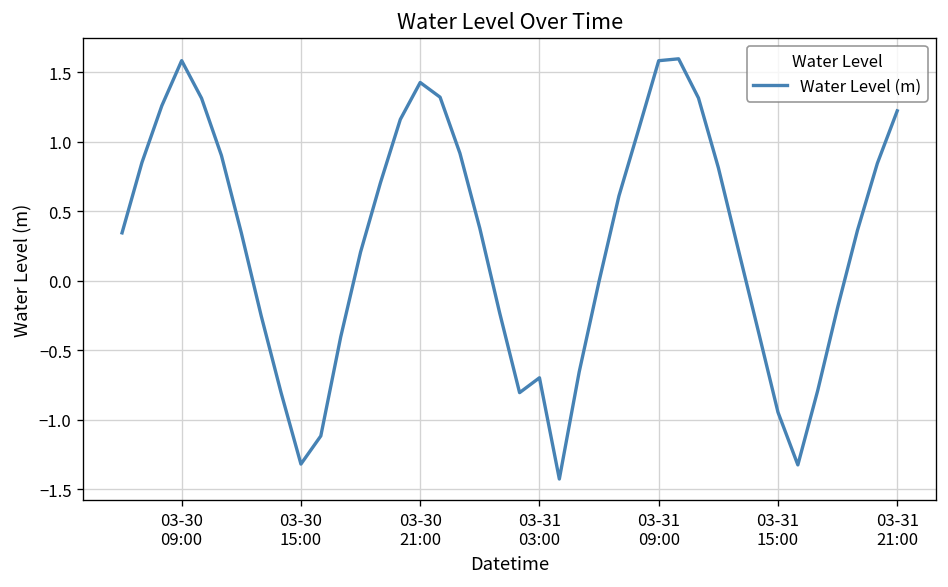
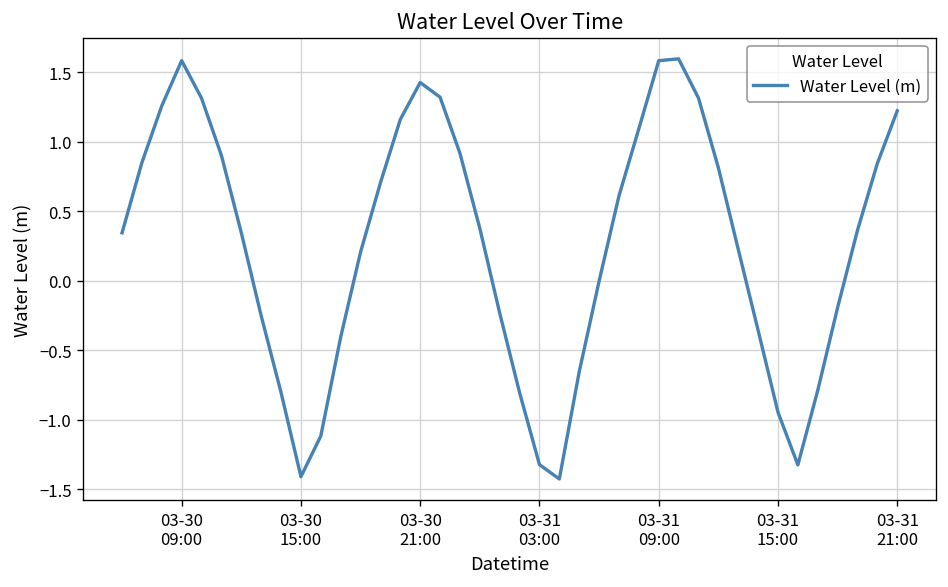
  {
    "03-30 09:00": 1.58,
-   "03-30 15:00": -1.32,
+   "03-30 15:00": -1.41,
    "03-30 21:00": 1.43,
-   "03-31 03:00": -0.70,
+   "03-31 03:00": -1.32,
    "03-31 09:00": 1.58,
    "03-31 15:00": -0.95,
    "03-31 21:00": 1.22
  }
